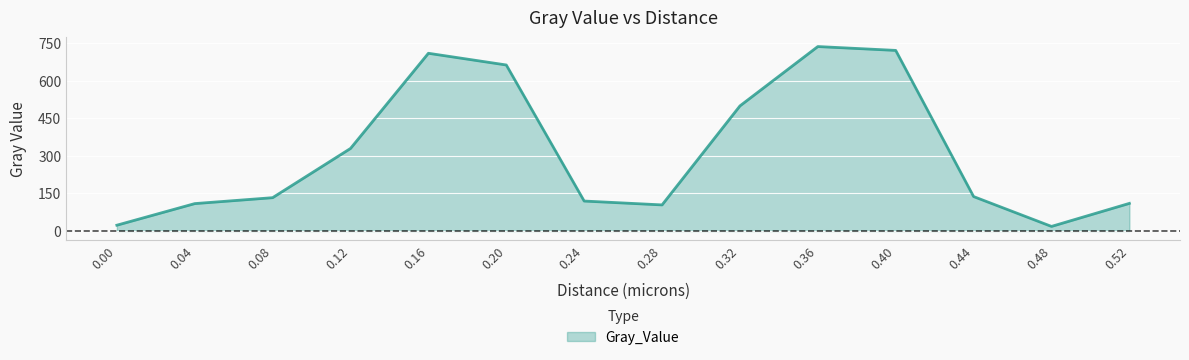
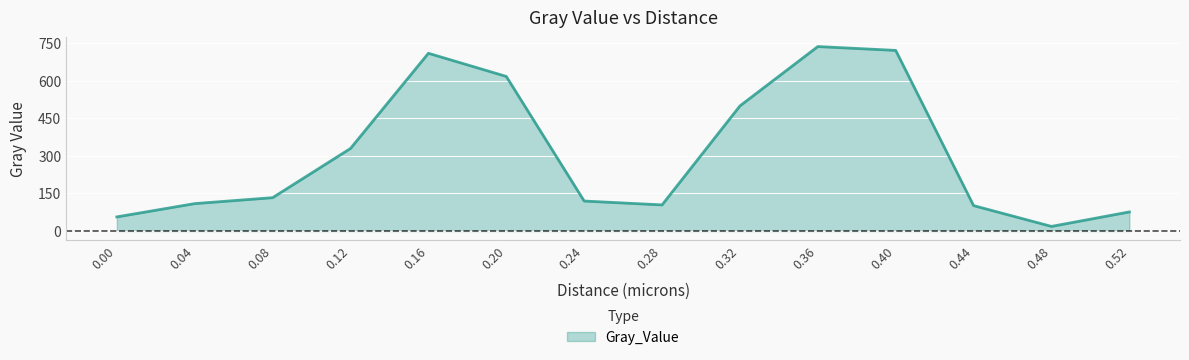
  {
-   "0.00": 20,
+   "0.00": 60,
    "0.04": 110,
    "0.08": 130,
    "0.12": 330,
    "0.16": 710,
-   "0.20": 660,
+   "0.20": 620,
    "0.24": 120,
    "0.28": 100,
    "0.32": 500,
    "0.36": 740,
    "0.40": 720,
-   "0.44": 140,
+   "0.44": 100,
    "0.48": 20,
-   "0.52": 110
+   "0.52": 80
  }
